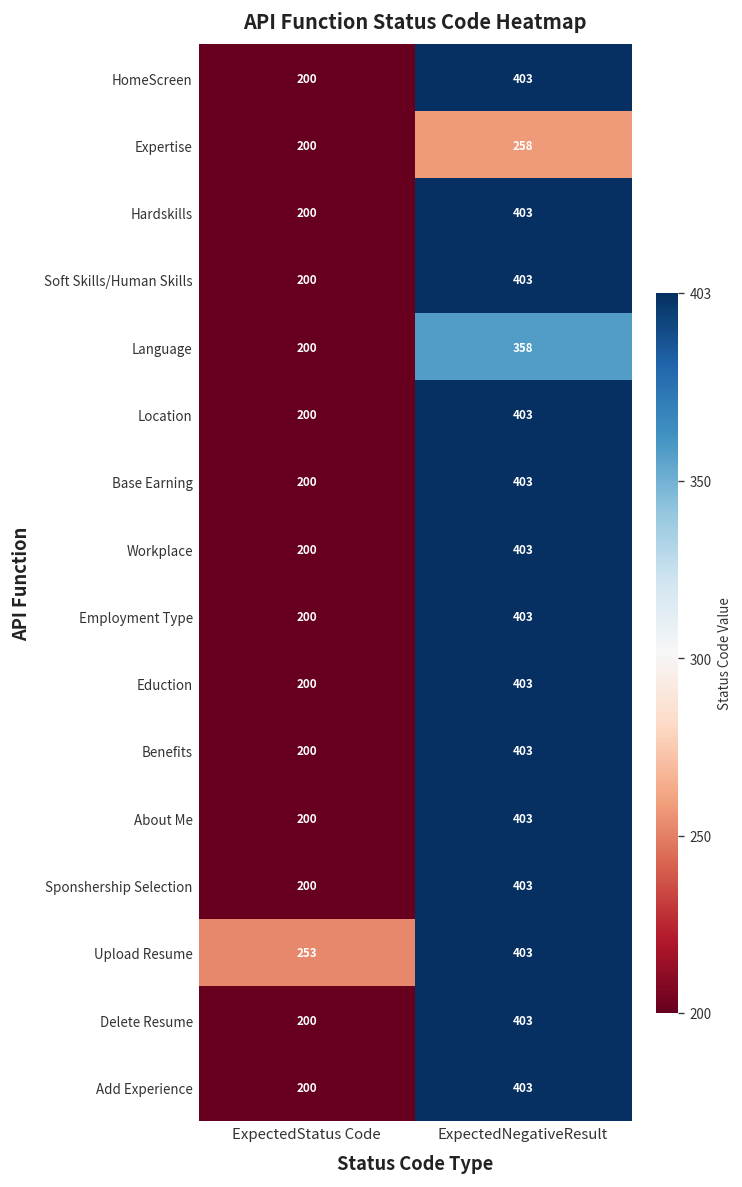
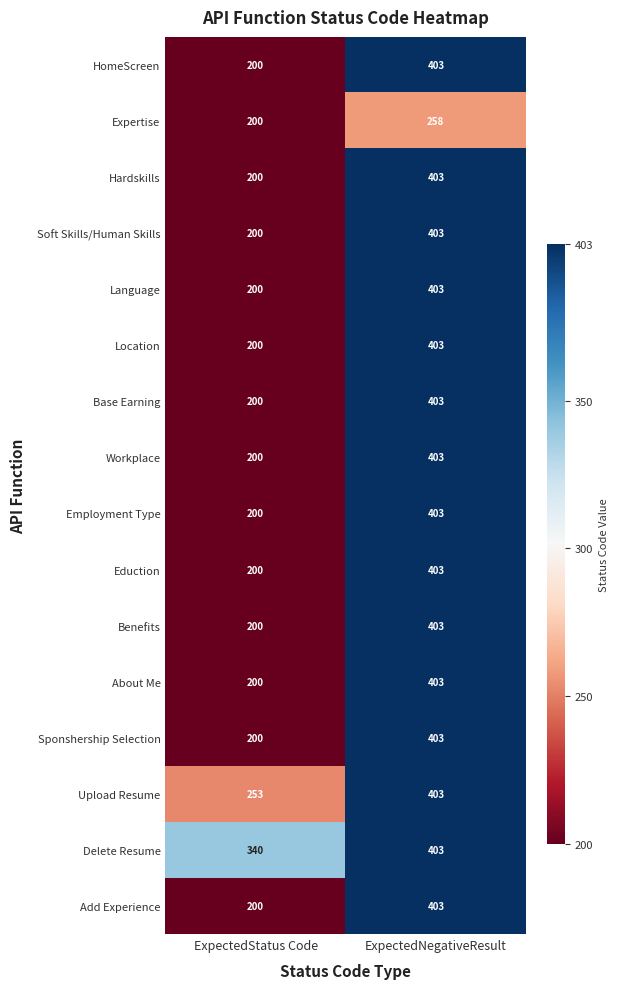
  {
    "HomeScreen": {
      "ExpectedStatus Code": 200,
      "ExpectedNegativeResult": 403
    },
    "Expertise": {
      "ExpectedStatus Code": 200,
      "ExpectedNegativeResult": 258
    },
    "Hardskills": {
      "ExpectedStatus Code": 200,
      "ExpectedNegativeResult": 403
    },
    "Soft Skills/Human Skills": {
      "ExpectedStatus Code": 200,
      "ExpectedNegativeResult": 403
    },
    "Language": {
      "ExpectedStatus Code": 200,
-     "ExpectedNegativeResult": 358
+     "ExpectedNegativeResult": 403
    },
    "Location": {
      "ExpectedStatus Code": 200,
      "ExpectedNegativeResult": 403
    },
    "Base Earning": {
      "ExpectedStatus Code": 200,
      "ExpectedNegativeResult": 403
    },
    "Workplace": {
      "ExpectedStatus Code": 200,
      "ExpectedNegativeResult": 403
    },
    "Employment Type": {
      "ExpectedStatus Code": 200,
      "ExpectedNegativeResult": 403
    },
    "Eduction": {
      "ExpectedStatus Code": 200,
      "ExpectedNegativeResult": 403
    },
    "Benefits": {
      "ExpectedStatus Code": 200,
      "ExpectedNegativeResult": 403
    },
    "About Me": {
      "ExpectedStatus Code": 200,
      "ExpectedNegativeResult": 403
    },
    "Sponshership Selection": {
      "ExpectedStatus Code": 200,
      "ExpectedNegativeResult": 403
    },
    "Upload Resume": {
      "ExpectedStatus Code": 253,
      "ExpectedNegativeResult": 403
    },
    "Delete Resume": {
-     "ExpectedStatus Code": 200,
+     "ExpectedStatus Code": 340,
      "ExpectedNegativeResult": 403
    },
    "Add Experience": {
      "ExpectedStatus Code": 200,
      "ExpectedNegativeResult": 403
    }
  }
